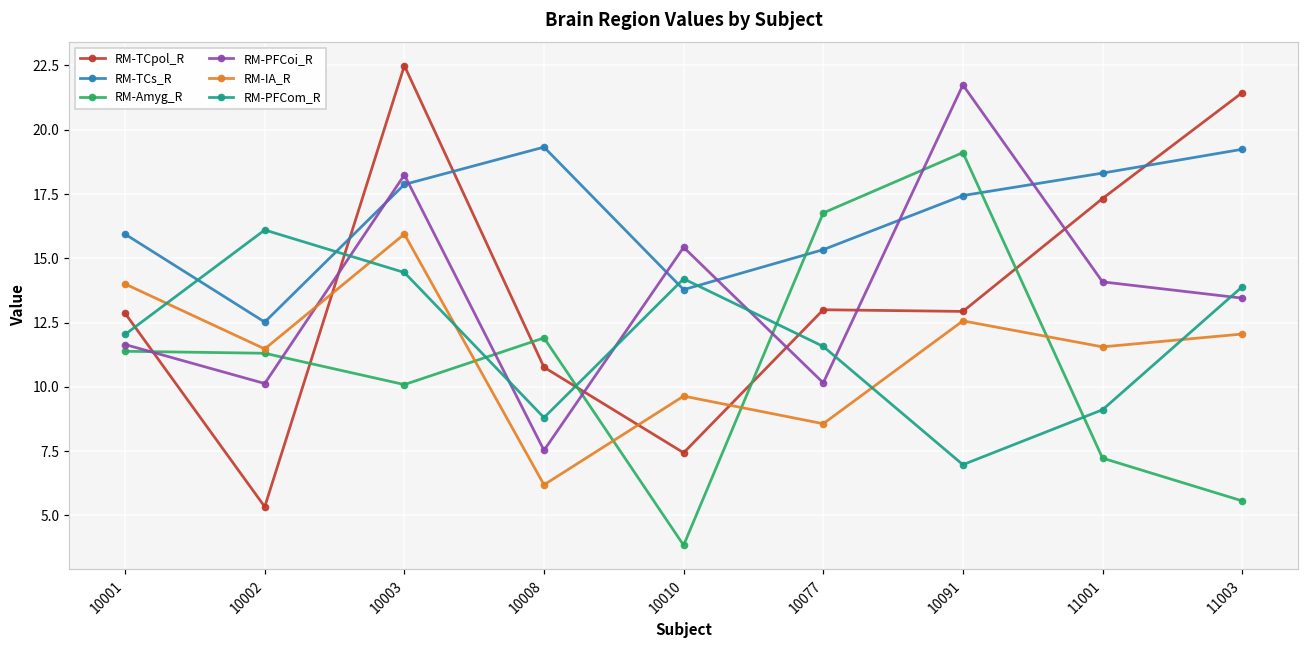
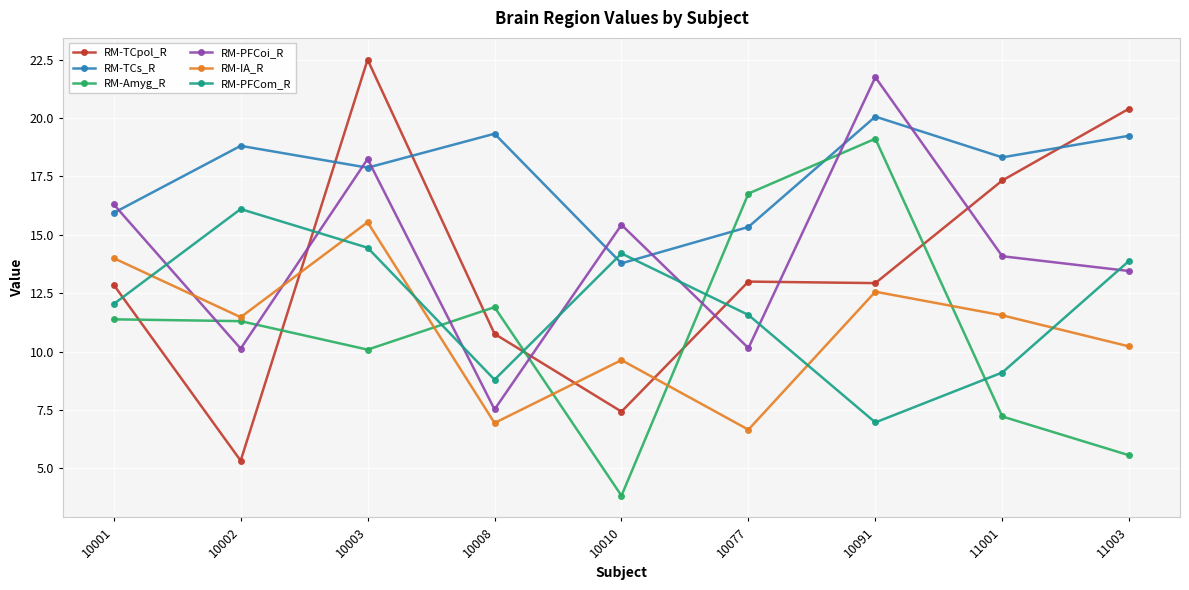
  {
    "RM-TCpol_R": {
      "10001": 12.9,
      "10002": 5.3,
      "10003": 22.5,
      "10008": 10.8,
      "10010": 7.4,
      "10077": 13.0,
      "10091": 12.9,
      "11001": 17.3,
-     "11003": 21.4
+     "11003": 20.4
    },
    "RM-TCs_R": {
      "10001": 15.9,
-     "10002": 12.5,
+     "10002": 18.8,
      "10003": 17.9,
      "10008": 19.3,
      "10010": 13.8,
      "10077": 15.3,
-     "10091": 17.4,
+     "10091": 20.1,
      "11001": 18.3,
      "11003": 19.2
    },
    "RM-PFCoi_R": {
-     "10001": 11.6,
+     "10001": 16.3,
      "10002": 10.1,
      "10003": 18.2,
      "10008": 7.5,
      "10010": 15.4,
      "10077": 10.2,
      "10091": 21.7,
      "11001": 14.1,
      "11003": 13.4
    },
    "RM-IA_R": {
      "10001": 14.0,
      "10002": 11.5,
-     "10003": 15.9,
-     "10008": 6.2,
+     "10003": 15.5,
+     "10008": 6.9,
      "10010": 9.6,
-     "10077": 8.6,
+     "10077": 6.7,
      "10091": 12.6,
      "11001": 11.6,
-     "11003": 12.1
+     "11003": 10.2
    }
  }
